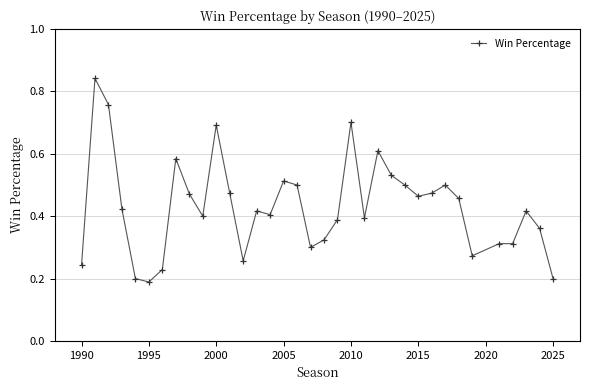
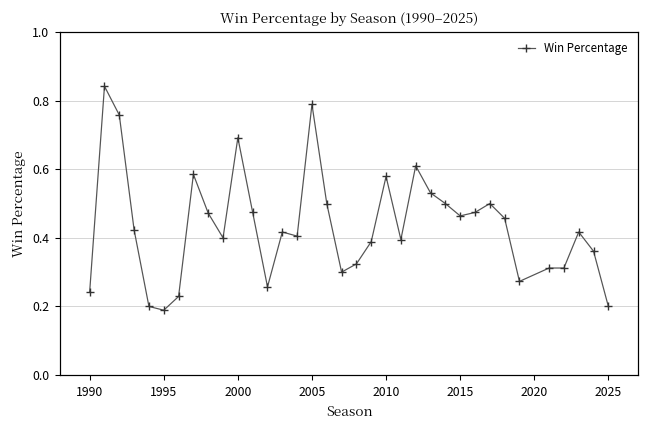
  {
    "1990": 0.24,
    "1995": 0.19,
    "2000": 0.69,
-   "2005": 0.51,
-   "2010": 0.70,
+   "2005": 0.79,
+   "2010": 0.58,
    "2015": 0.46,
    "2025": 0.20
  }
